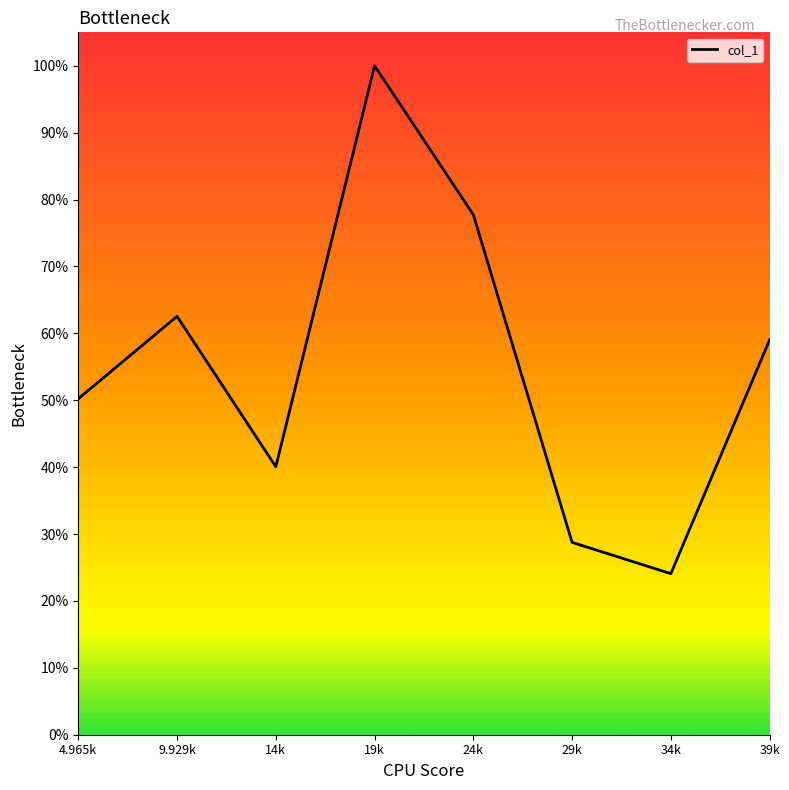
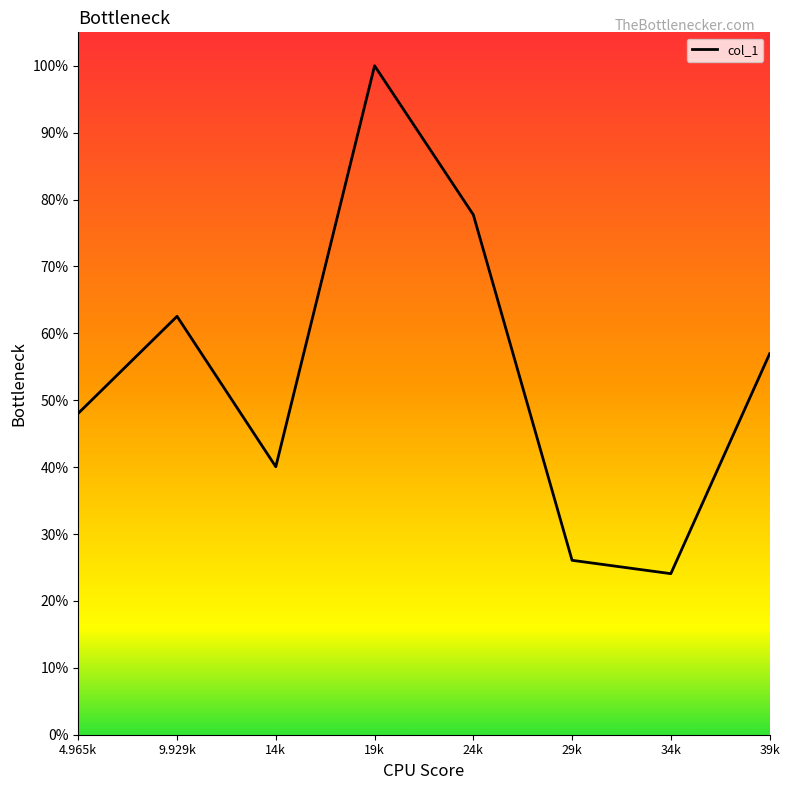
  {
-   "4.965k": "50%",
+   "4.965k": "48%",
    "9.929k": "63%",
    "14k": "40%",
    "19k": "100%",
    "24k": "78%",
-   "29k": "29%",
+   "29k": "26%",
    "34k": "24%",
-   "39k": "59%"
+   "39k": "57%"
  }
